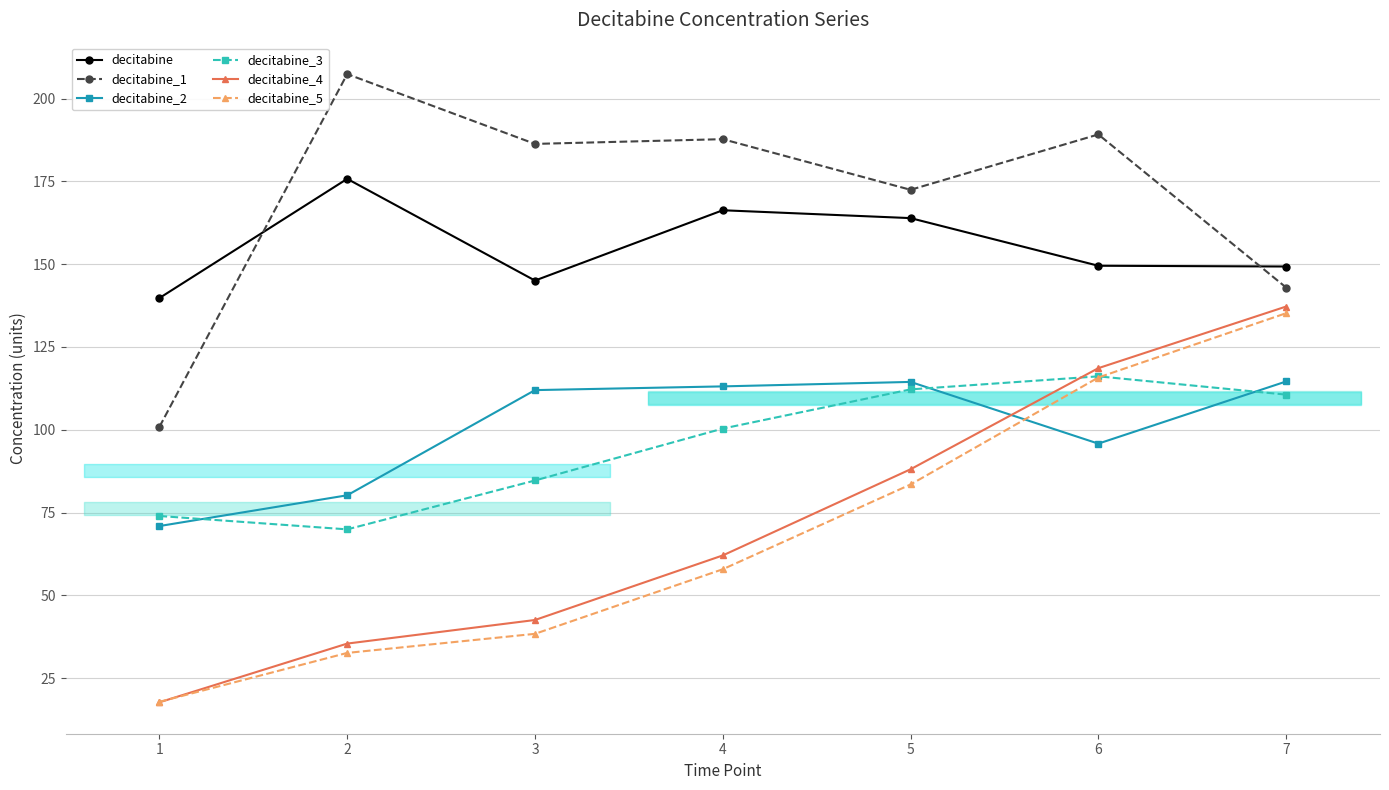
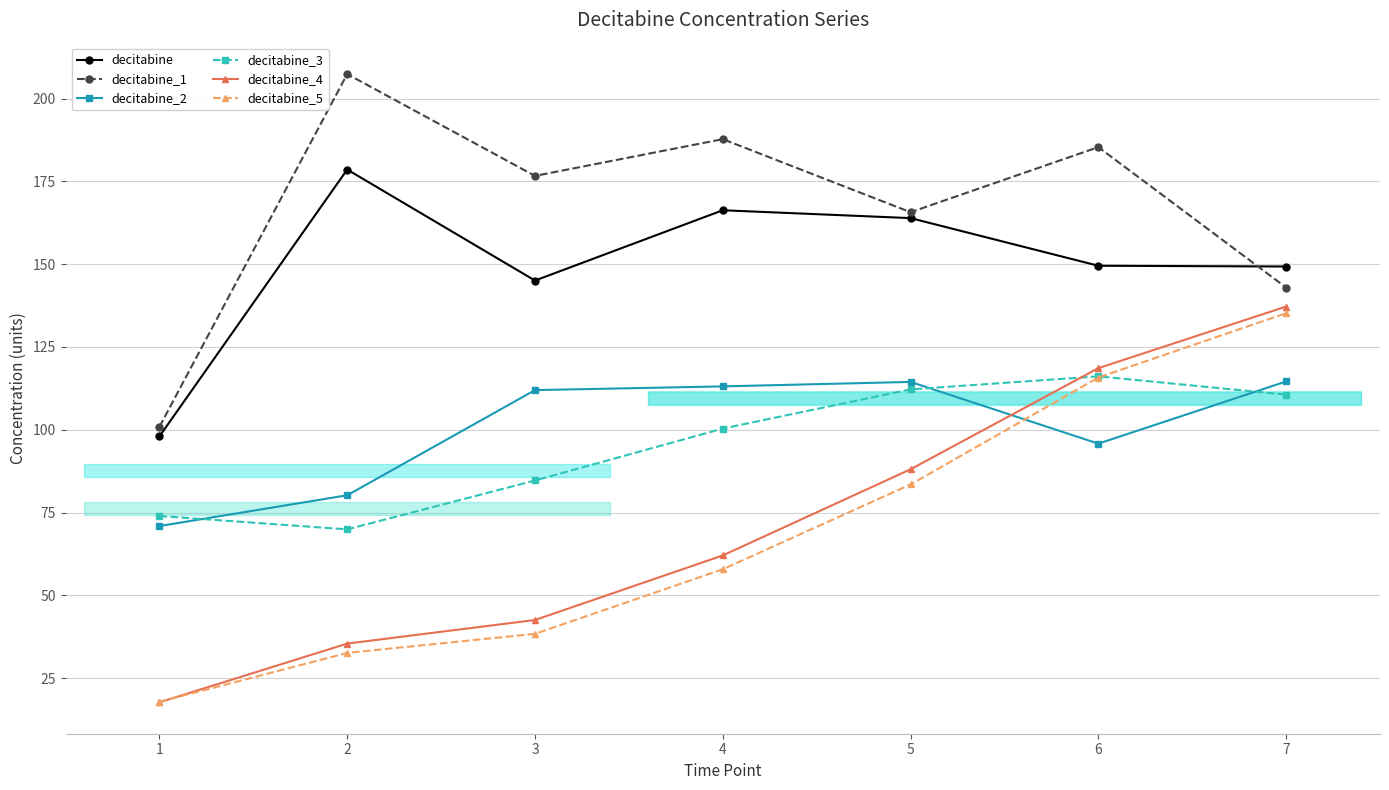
  {
    "decitabine": {
-     "1": 140,
-     "2": 176,
+     "1": 98,
+     "2": 179,
      "3": 145,
      "4": 166,
      "5": 164,
      "6": 150,
      "7": 149
    },
    "decitabine_1": {
      "1": 101,
      "2": 207,
-     "3": 186,
+     "3": 177,
      "4": 188,
-     "5": 172,
-     "6": 189,
+     "5": 166,
+     "6": 185,
      "7": 143
    }
  }
